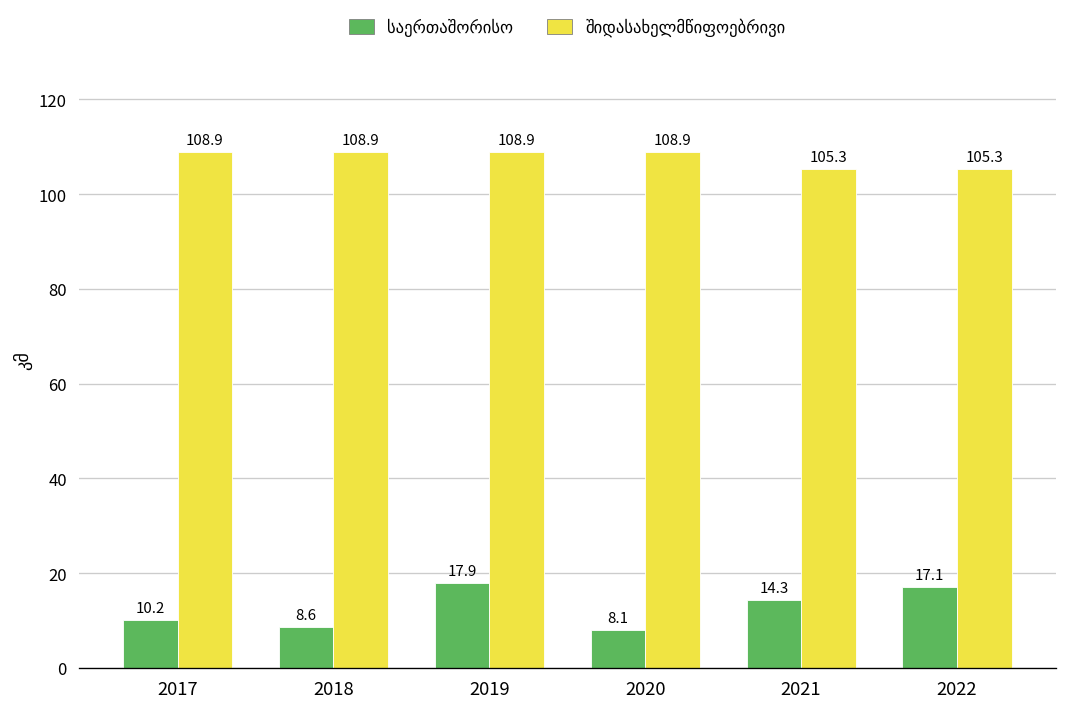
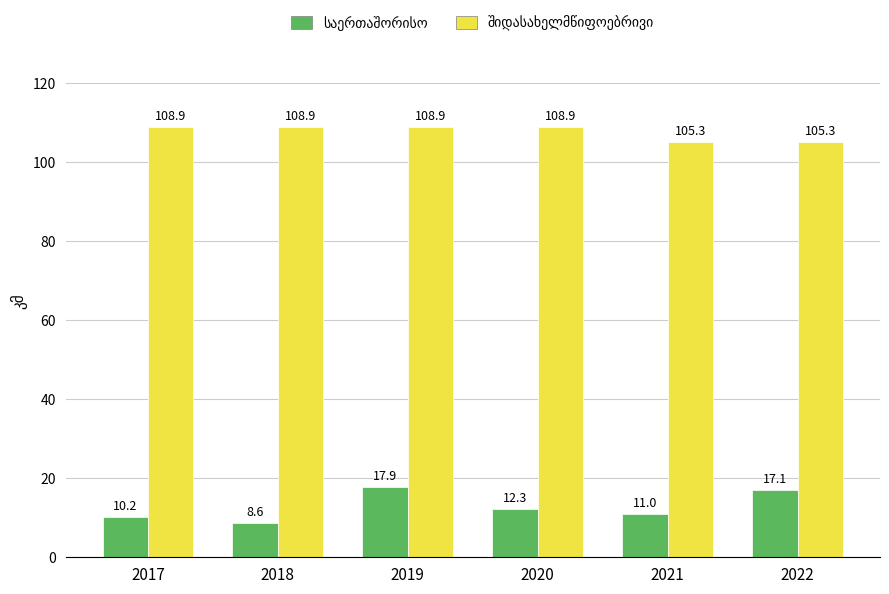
  {
    "საერთაშორისო": {
      "2017": 10.2,
      "2018": 8.6,
      "2019": 17.9,
-     "2020": 8.1,
-     "2021": 14.3,
+     "2020": 12.3,
+     "2021": 11.0,
      "2022": 17.1
    },
    "შიდასახელმწიფოებრივი": {
      "2017": 108.9,
      "2018": 108.9,
      "2019": 108.9,
      "2020": 108.9,
      "2021": 105.3,
      "2022": 105.3
    }
  }
